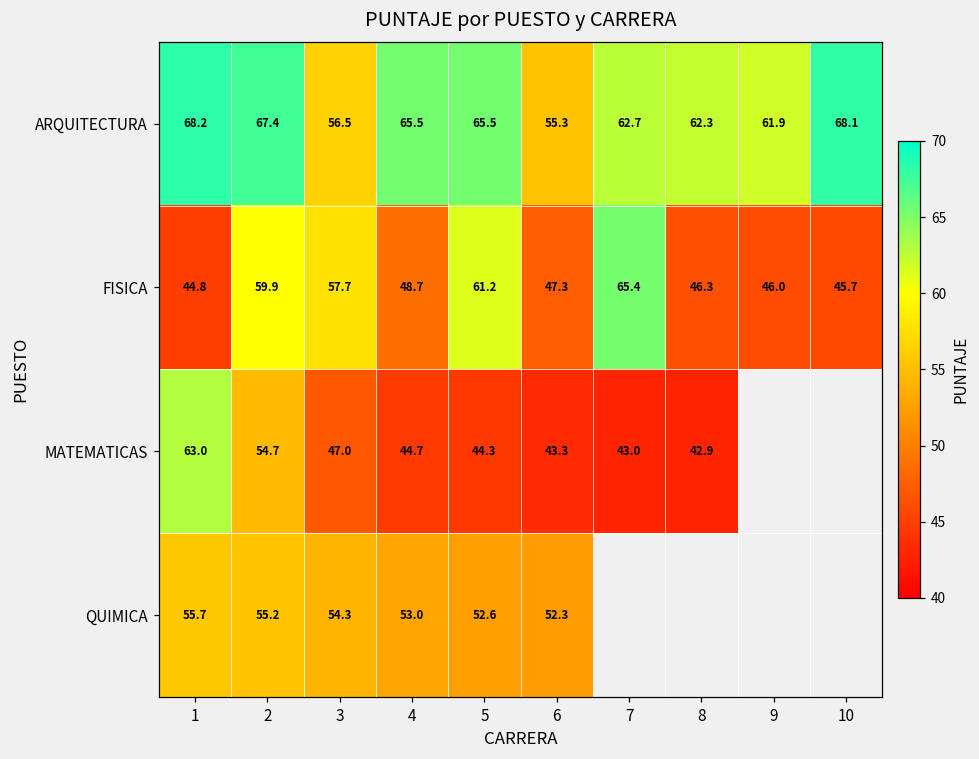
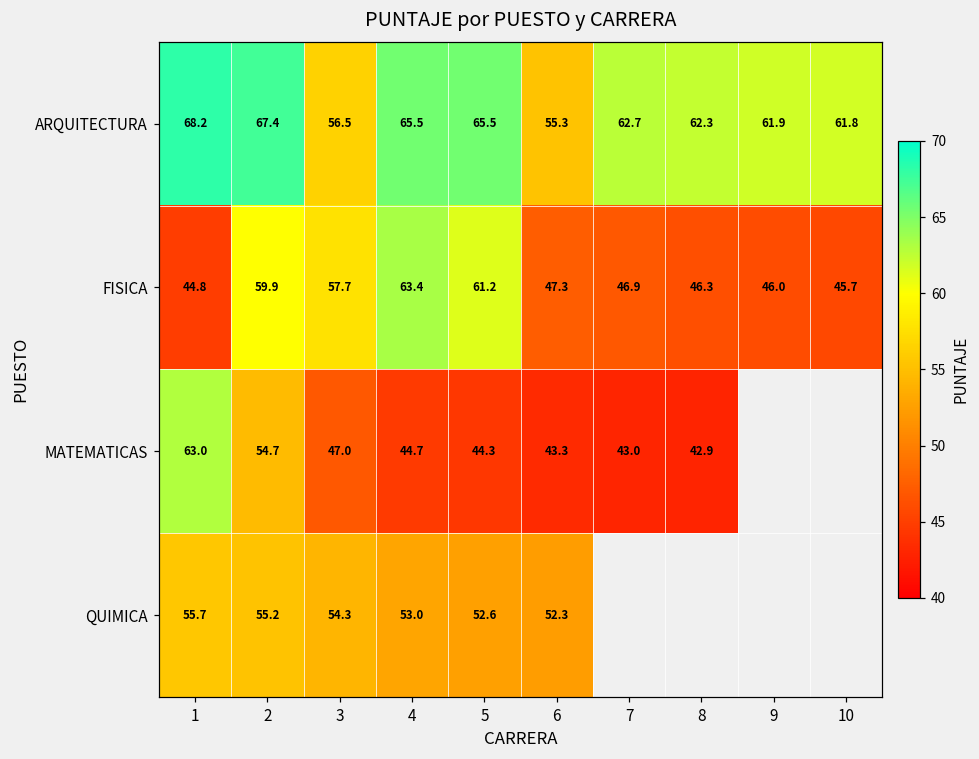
  {
    "ARQUITECTURA": {
      "1": 68.2,
      "2": 67.4,
      "3": 56.5,
      "4": 65.5,
      "5": 65.5,
      "6": 55.3,
      "7": 62.7,
      "8": 62.3,
      "9": 61.9,
-     "10": 68.1
+     "10": 61.8
    },
    "FISICA": {
      "1": 44.8,
      "2": 59.9,
      "3": 57.7,
-     "4": 48.7,
+     "4": 63.4,
      "5": 61.2,
      "6": 47.3,
-     "7": 65.4,
+     "7": 46.9,
      "8": 46.3,
      "9": 46.0,
      "10": 45.7
    },
    "MATEMATICAS": {
      "1": 63.0,
      "2": 54.7,
      "3": 47.0,
      "4": 44.7,
      "5": 44.3,
      "6": 43.3,
      "7": 43.0,
      "8": 42.9
    },
    "QUIMICA": {
      "1": 55.7,
      "2": 55.2,
      "3": 54.3,
      "4": 53.0,
      "5": 52.6,
      "6": 52.3
    }
  }
